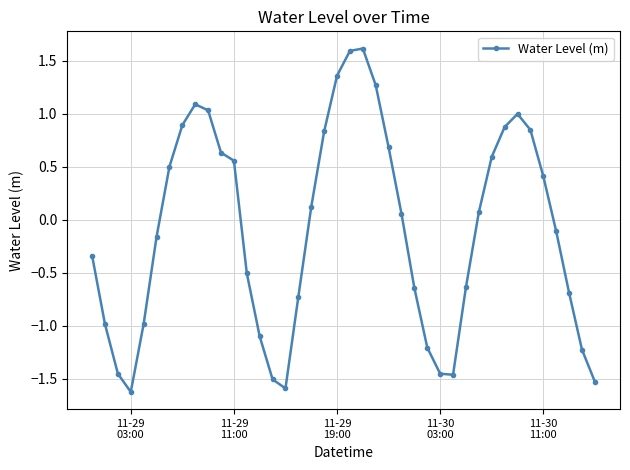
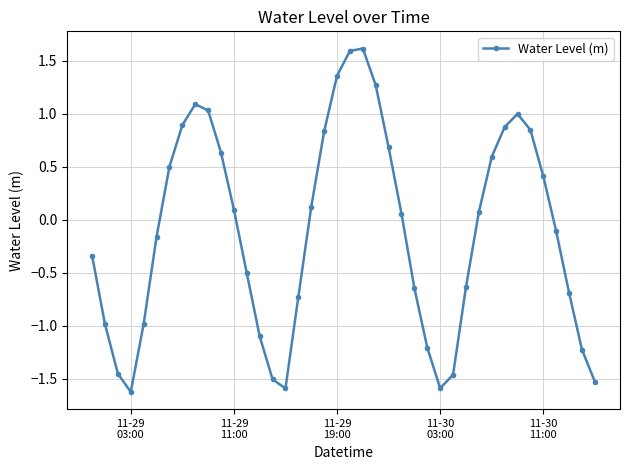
  {
    "11-29 03:00": -1.63,
-   "11-29 11:00": 0.56,
+   "11-29 11:00": 0.10,
    "11-29 19:00": 1.36,
-   "11-30 03:00": -1.45,
+   "11-30 03:00": -1.59,
    "11-30 11:00": 0.41
  }
